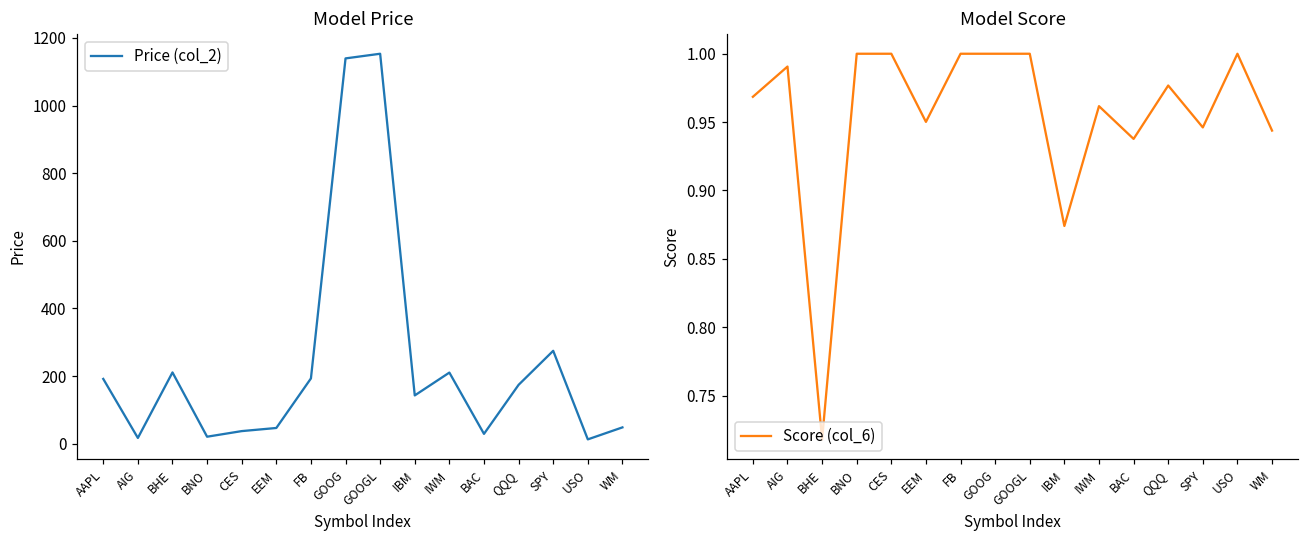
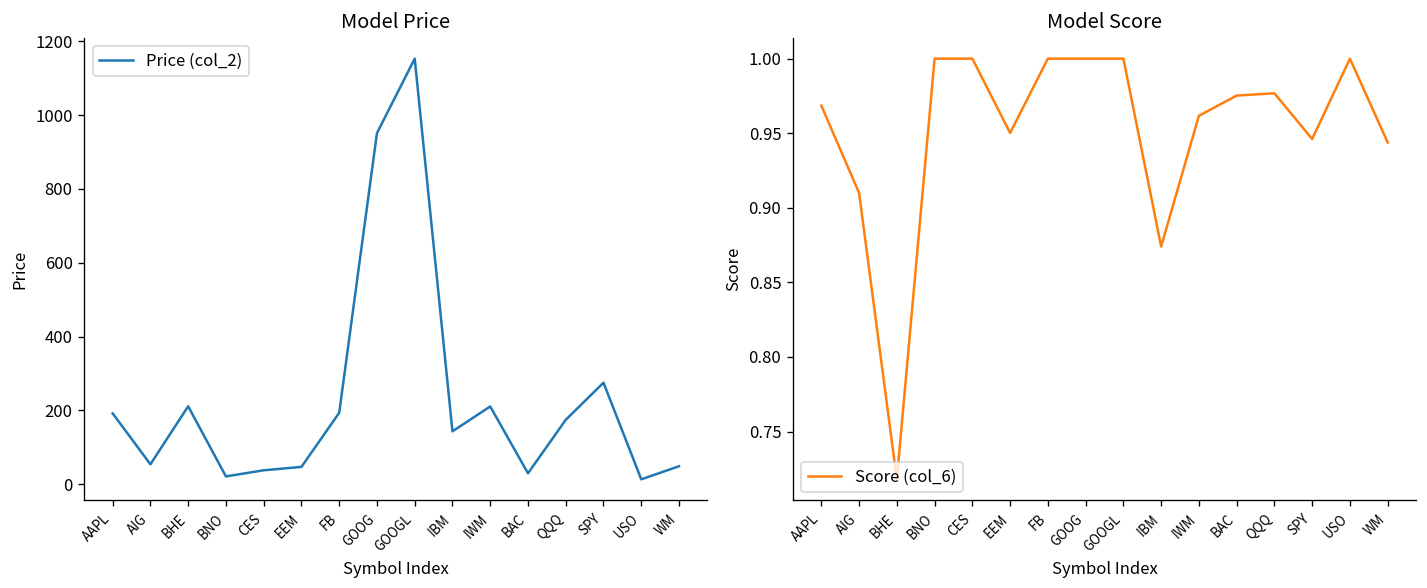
  {
    "Model Price": {
      "AAPL": 190,
-     "AIG": 20,
+     "AIG": 50,
      "BHE": 210,
      "BNO": 20,
      "CES": 40,
      "EEM": 50,
      "FB": 190,
-     "GOOG": 1140,
+     "GOOG": 950,
      "GOOGL": 1150,
      "IBM": 140,
      "IWM": 210,
      "BAC": 30,
      "QQQ": 170,
      "SPY": 270,
      "USO": 10,
      "WM": 50
    },
    "Model Score": {
      "AAPL": 0.969,
-     "AIG": 0.991,
+     "AIG": 0.910,
      "BNO": 1.000,
      "CES": 1.000,
      "EEM": 0.950,
      "FB": 1.000,
      "GOOG": 1.000,
      "GOOGL": 1.000,
      "IBM": 0.874,
      "IWM": 0.962,
-     "BAC": 0.938,
+     "BAC": 0.975,
      "QQQ": 0.977,
      "SPY": 0.946,
      "USO": 1.000,
      "WM": 0.944
    }
  }
